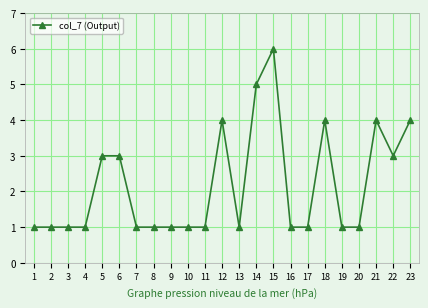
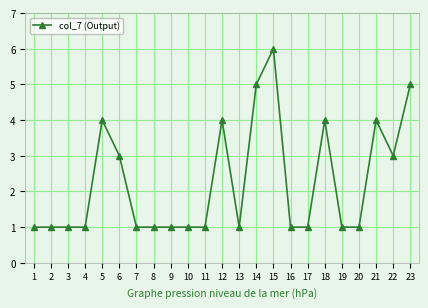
  {
    "1": 1,
    "2": 1,
    "3": 1,
    "4": 1,
-   "5": 3,
+   "5": 4,
    "6": 3,
    "7": 1,
    "8": 1,
    "9": 1,
    "10": 1,
    "11": 1,
    "12": 4,
    "13": 1,
    "14": 5,
    "15": 6,
    "16": 1,
    "17": 1,
    "18": 4,
    "19": 1,
    "20": 1,
    "21": 4,
    "22": 3,
-   "23": 4
+   "23": 5
  }
